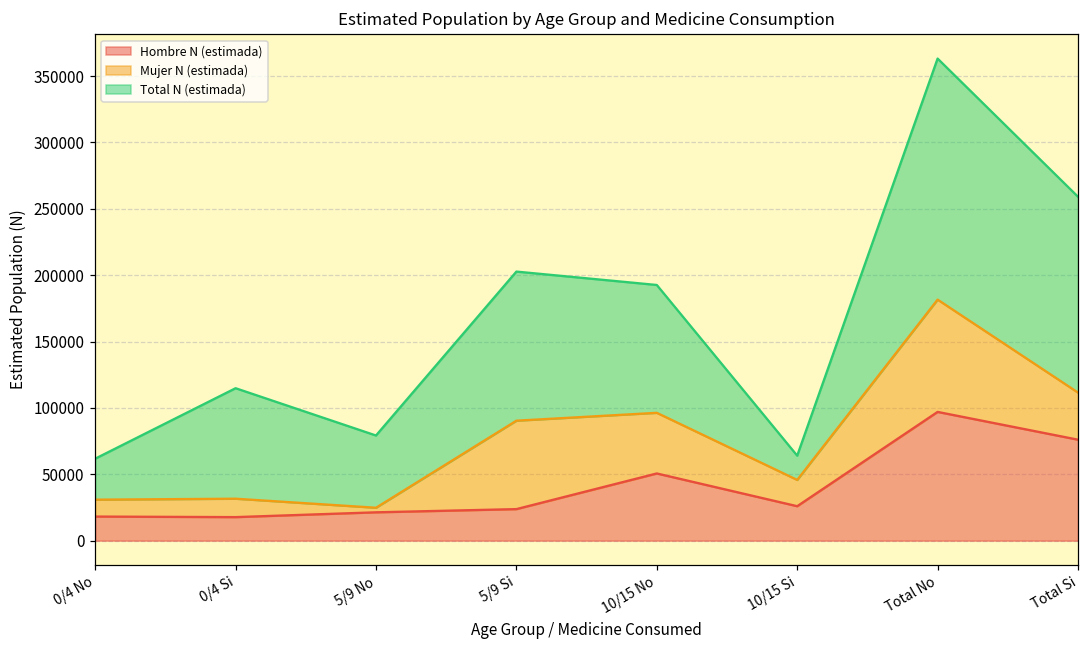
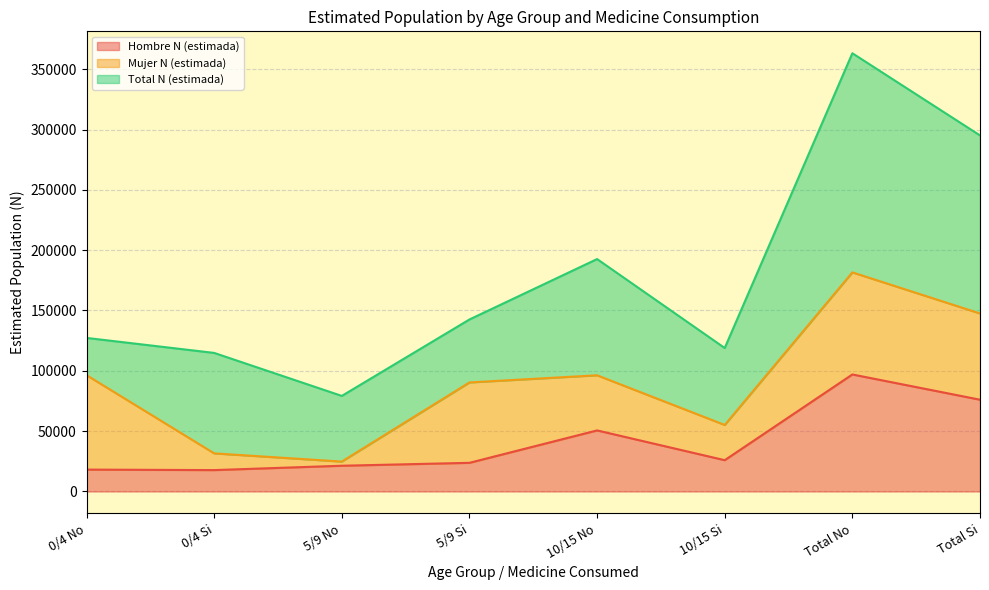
  {
    "Hombre N (estimada)": {
      "0/4 No": 18000,
      "0/4 Si": 18000,
      "5/9 No": 21000,
      "5/9 Si": 24000,
      "10/15 No": 51000,
      "10/15 Si": 26000,
      "Total No": 97000,
      "Total Si": 76000
    },
    "Mujer N (estimada)": {
-     "0/4 No": 13000,
+     "0/4 No": 78000,
      "0/4 Si": 14000,
      "5/9 No": 3000,
      "5/9 Si": 67000,
      "10/15 No": 46000,
-     "10/15 Si": 20000,
+     "10/15 Si": 29000,
      "Total No": 85000,
-     "Total Si": 35000
+     "Total Si": 71000
    },
    "Total N (estimada)": {
      "0/4 No": 31000,
      "0/4 Si": 83000,
      "5/9 No": 54000,
-     "5/9 Si": 112000,
+     "5/9 Si": 52000,
      "10/15 No": 96000,
-     "10/15 Si": 18000,
+     "10/15 Si": 64000,
      "Total No": 182000,
      "Total Si": 148000
    }
  }
